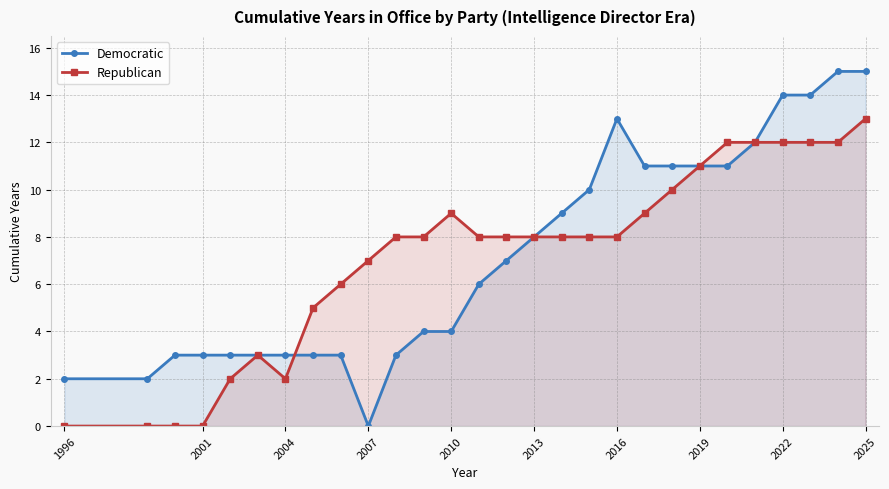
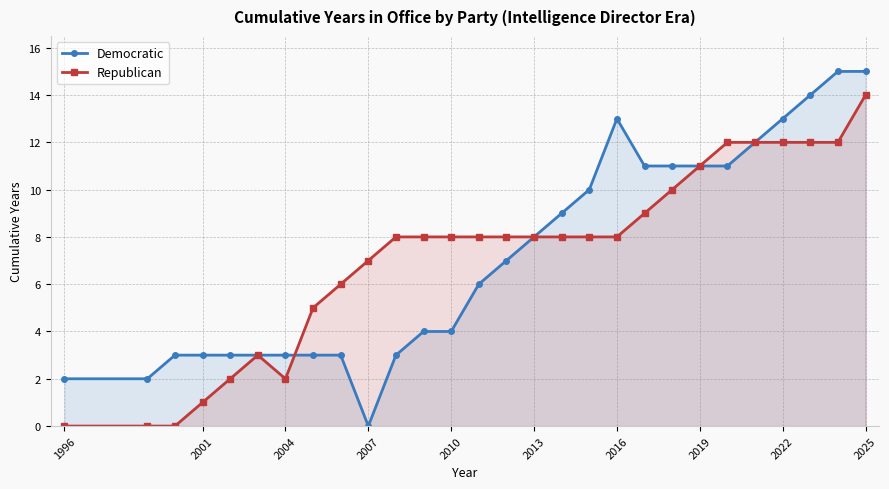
  {
    "Democratic": {
      "1996": 2,
      "2001": 3,
      "2004": 3,
      "2007": 0,
      "2010": 4,
      "2016": 13,
-     "2022": 14,
+     "2022": 13,
      "2025": 15
    },
    "Republican": {
      "1996": 0,
-     "2001": 0,
+     "2001": 1,
      "2004": 2,
      "2007": 7,
-     "2010": 9,
+     "2010": 8,
      "2016": 8,
      "2022": 12,
-     "2025": 13
+     "2025": 14
    }
  }
